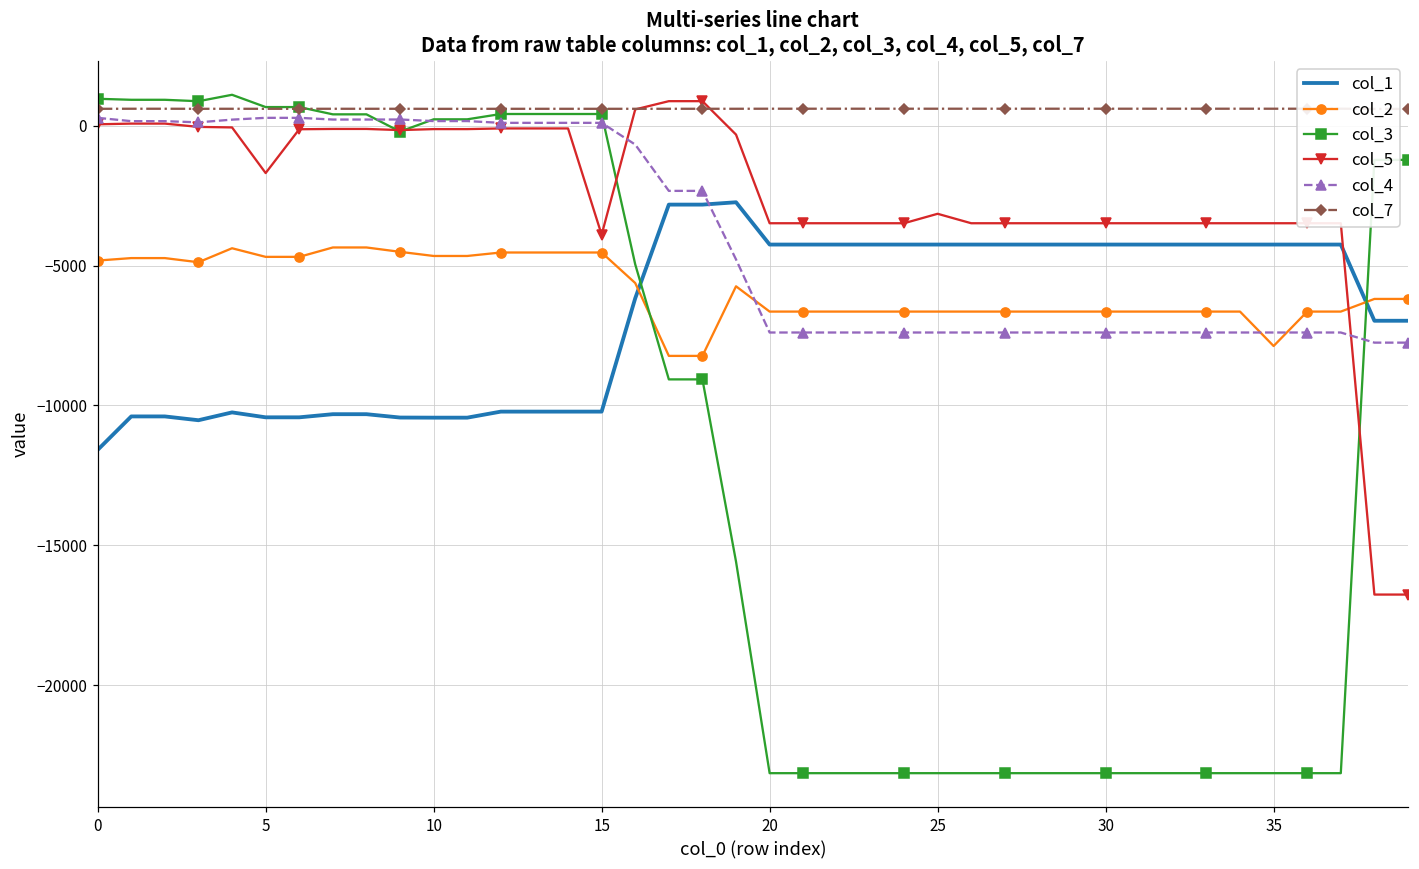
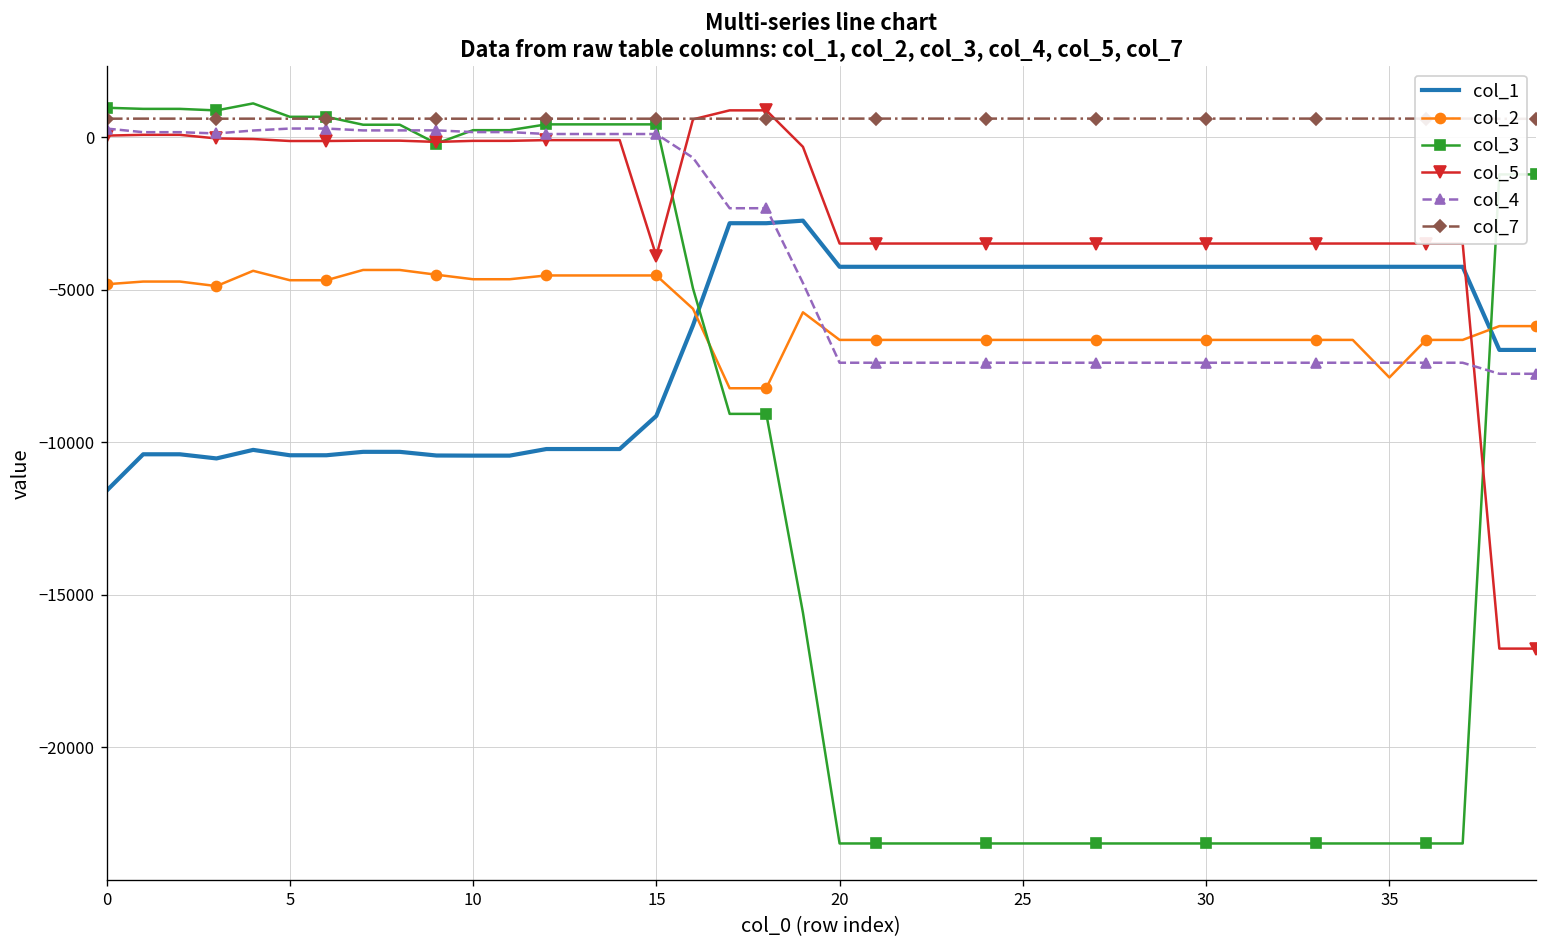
  {
    "col_1": {
      "0": -11600,
      "5": -10400,
      "10": -10400,
-     "15": -10200,
+     "15": -9100,
      "20": -4200,
      "25": -4200,
      "30": -4200,
      "35": -4200
    },
    "col_2": {
      "0": -4800,
      "5": -4700,
      "10": -4700,
      "15": -4500,
      "20": -6600,
      "25": -6600,
      "30": -6600,
      "35": -7900
    },
    "col_3": {
      "0": 1000,
      "15": 400,
      "20": -23100,
      "25": -23100,
      "30": -23100,
      "35": -23100
    },
    "col_5": {
      "0": 100,
-     "5": -1700,
+     "5": -100,
      "10": -100,
      "15": -3900,
      "20": -3500,
-     "25": -3100,
+     "25": -3500,
      "30": -3500,
      "35": -3500
    },
    "col_4": {
      "0": 300,
      "5": 300,
      "15": 100,
      "20": -7400,
      "25": -7400,
      "30": -7400,
      "35": -7400
    },
    "col_7": {
      "0": 600,
      "10": 600,
      "15": 600,
      "20": 600,
      "25": 600,
      "30": 600,
      "35": 600
    }
  }
